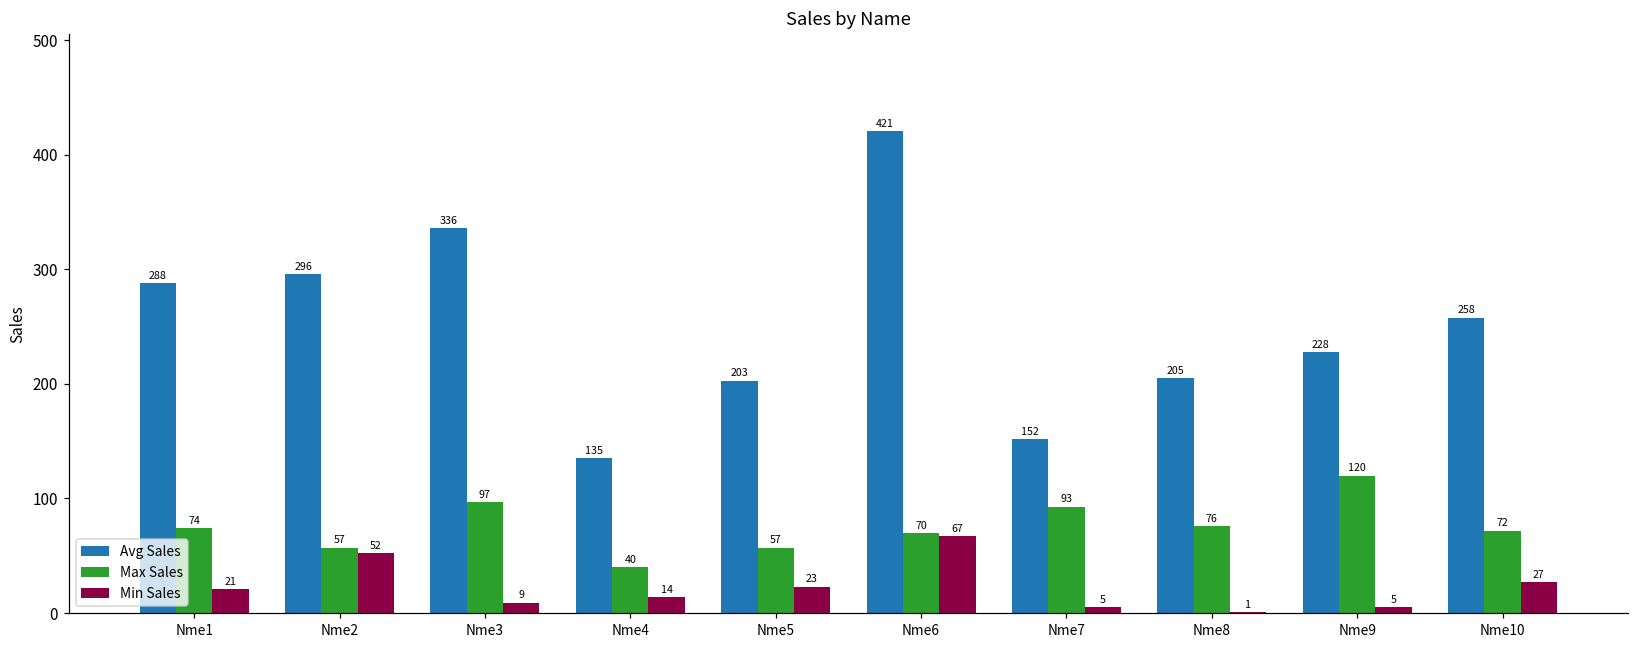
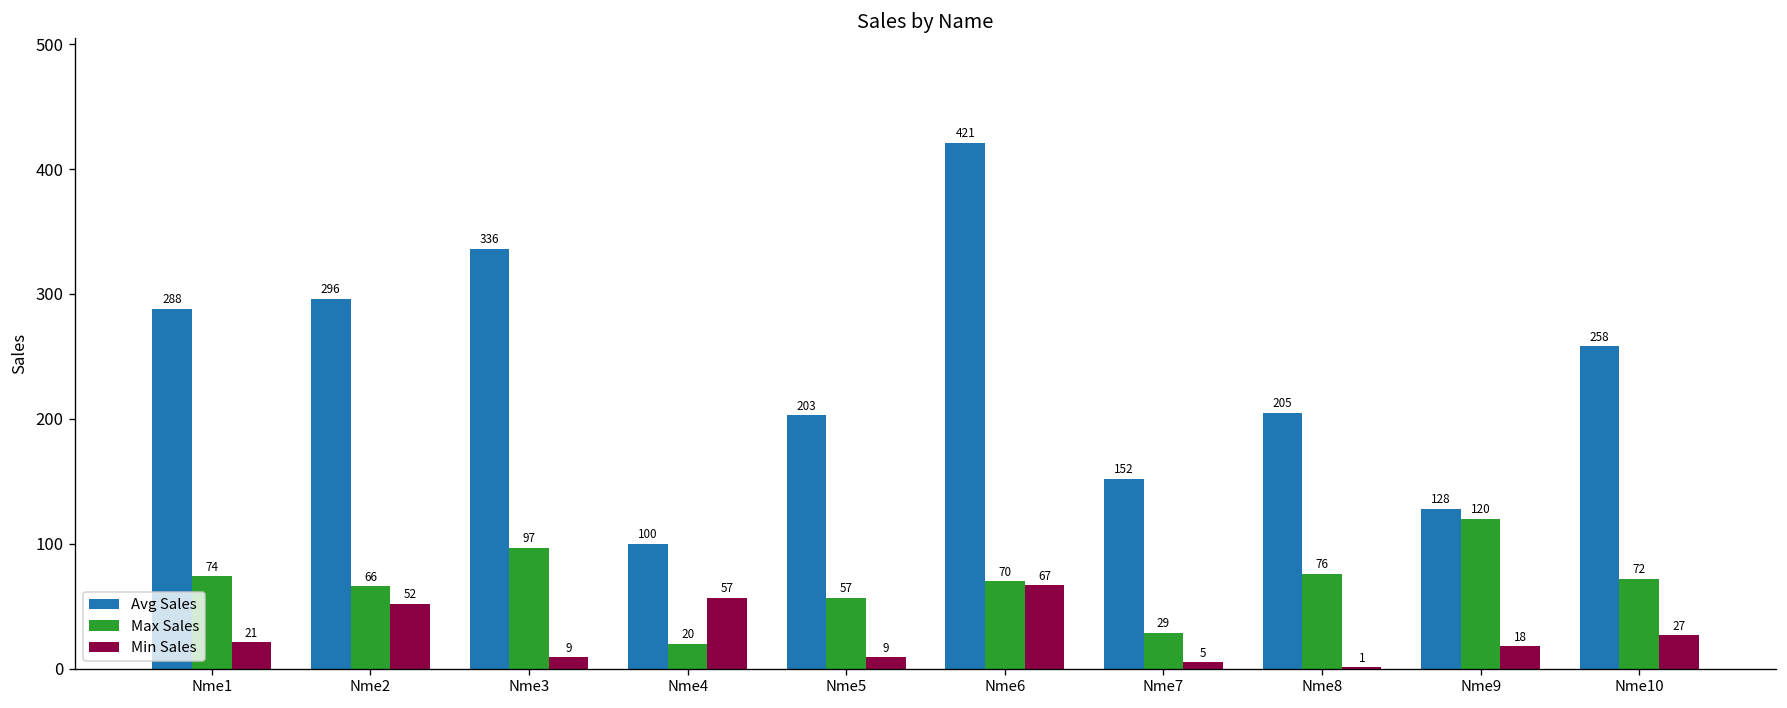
  {
    "Avg Sales": {
      "Nme1": 288,
      "Nme2": 296,
      "Nme3": 336,
-     "Nme4": 135,
+     "Nme4": 100,
      "Nme5": 203,
      "Nme6": 421,
      "Nme7": 152,
      "Nme8": 205,
-     "Nme9": 228,
+     "Nme9": 128,
      "Nme10": 258
    },
    "Max Sales": {
      "Nme1": 74,
-     "Nme2": 57,
+     "Nme2": 66,
      "Nme3": 97,
-     "Nme4": 40,
+     "Nme4": 20,
      "Nme5": 57,
      "Nme6": 70,
-     "Nme7": 93,
+     "Nme7": 29,
      "Nme8": 76,
      "Nme9": 120,
      "Nme10": 72
    },
    "Min Sales": {
      "Nme1": 21,
      "Nme2": 52,
      "Nme3": 9,
-     "Nme4": 14,
-     "Nme5": 23,
+     "Nme4": 57,
+     "Nme5": 9,
      "Nme6": 67,
      "Nme7": 5,
      "Nme8": 1,
-     "Nme9": 5,
+     "Nme9": 18,
      "Nme10": 27
    }
  }
